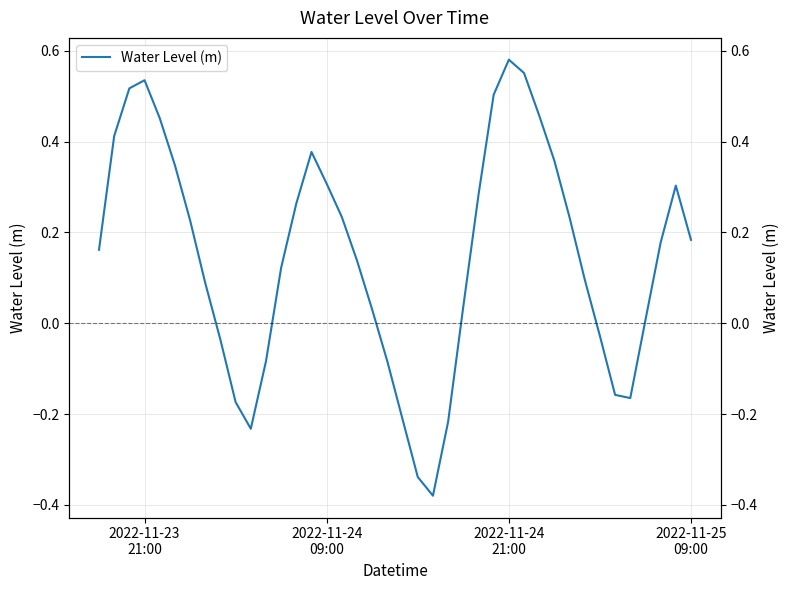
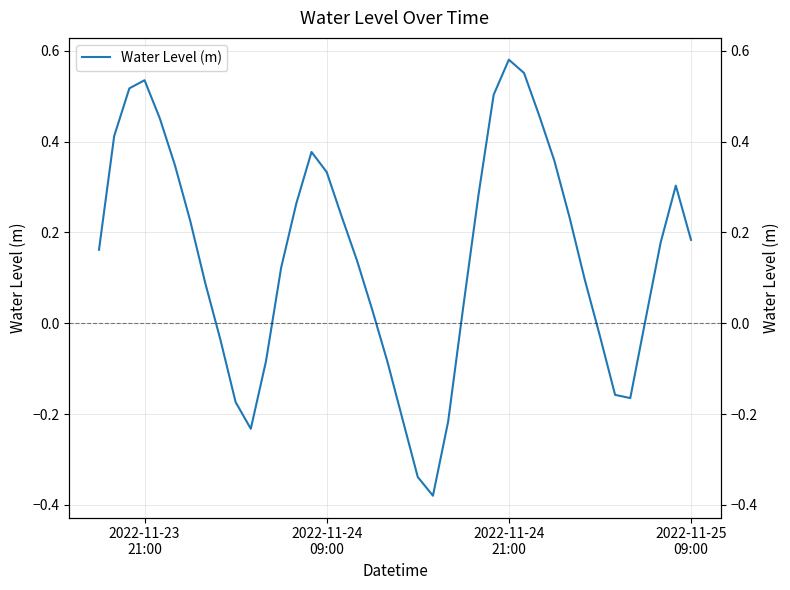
  {
    "2022-11-23 21:00": 0.54,
-   "2022-11-24 09:00": 0.31,
+   "2022-11-24 09:00": 0.33,
    "2022-11-24 21:00": 0.58,
    "2022-11-25 09:00": 0.18
  }
